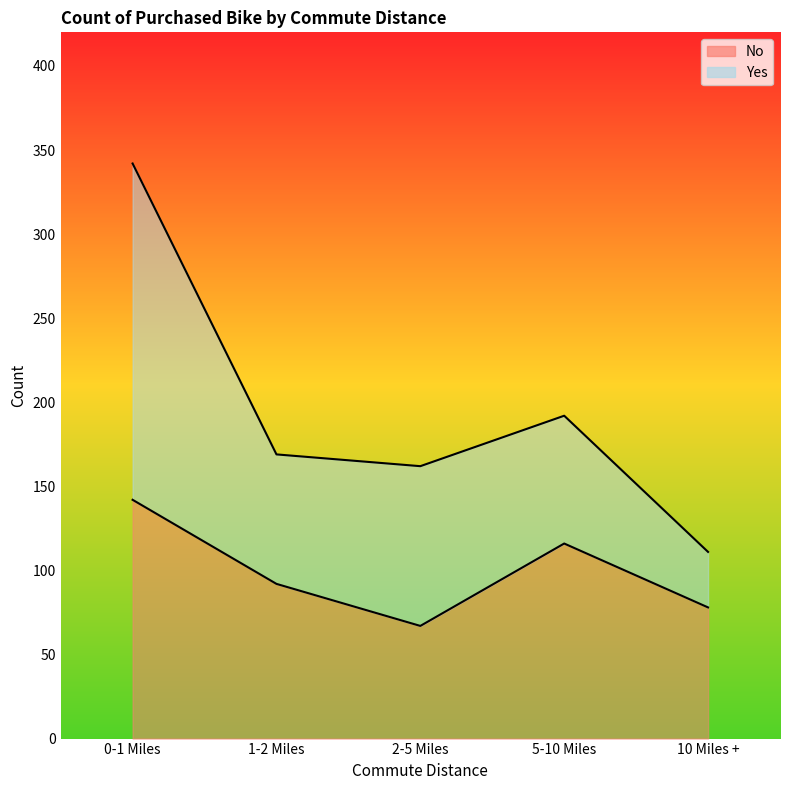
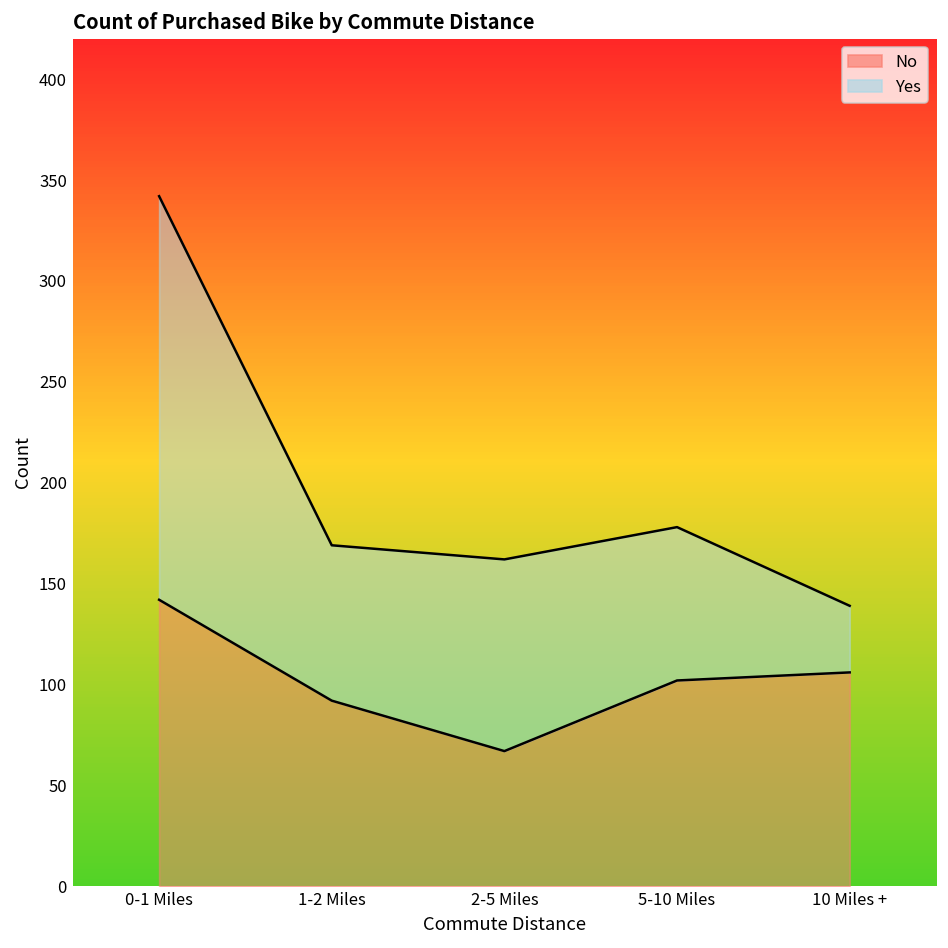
  {
    "No": {
      "0-1 Miles": 142,
      "1-2 Miles": 92,
      "2-5 Miles": 67,
-     "5-10 Miles": 116,
-     "10 Miles +": 78
+     "5-10 Miles": 102,
+     "10 Miles +": 106
    },
    "Yes": {
      "0-1 Miles": 200,
      "1-2 Miles": 77,
      "2-5 Miles": 95,
      "5-10 Miles": 76,
      "10 Miles +": 33
    }
  }
